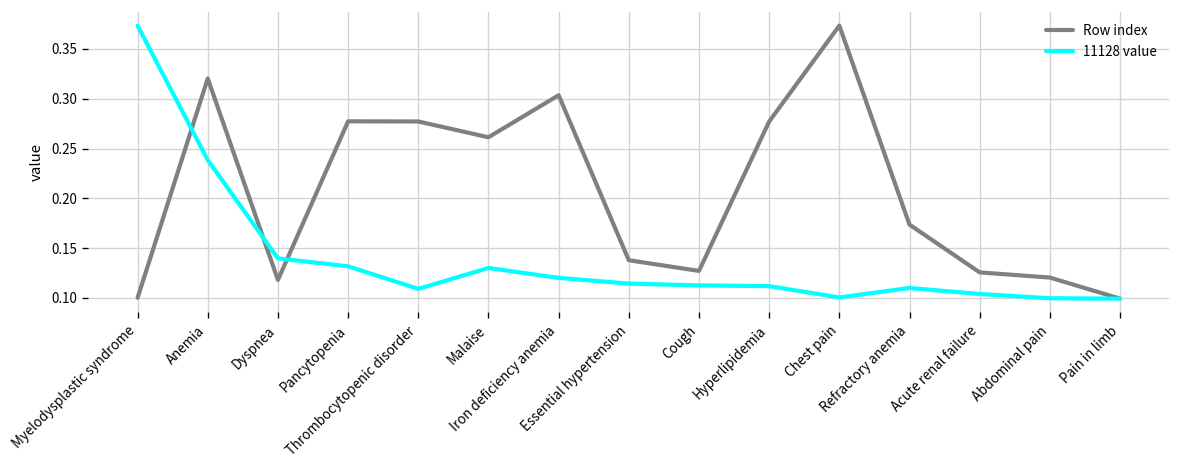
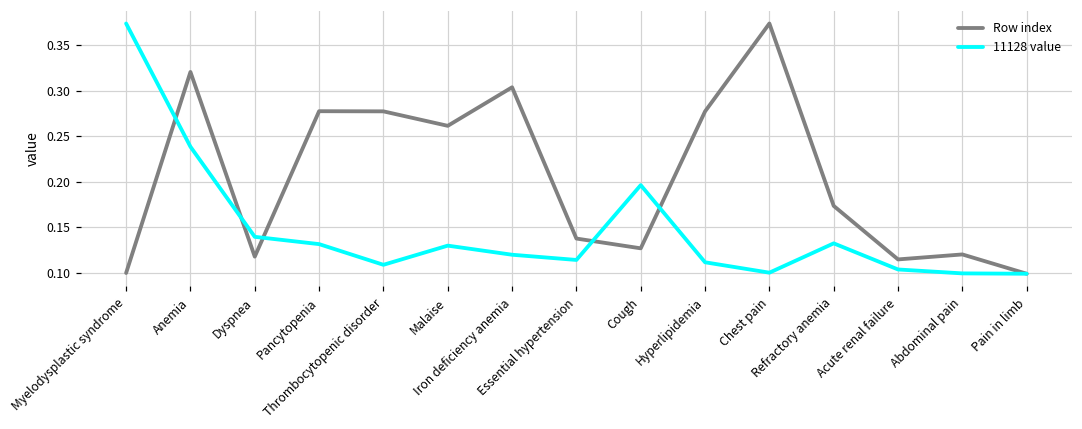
  {
    "Row index": {
      "Myelodysplastic syndrome": 0.10,
      "Anemia": 0.32,
      "Dyspnea": 0.12,
      "Pancytopenia": 0.28,
      "Thrombocytopenic disorder": 0.28,
      "Malaise": 0.26,
      "Iron deficiency anemia": 0.30,
      "Essential hypertension": 0.14,
      "Cough": 0.13,
      "Hyperlipidemia": 0.28,
      "Chest pain": 0.37,
      "Refractory anemia": 0.17,
-     "Acute renal failure": 0.13,
+     "Acute renal failure": 0.11,
      "Abdominal pain": 0.12
    },
    "11128 value": {
      "Myelodysplastic syndrome": 0.37,
      "Anemia": 0.24,
      "Dyspnea": 0.14,
      "Pancytopenia": 0.13,
      "Thrombocytopenic disorder": 0.11,
      "Malaise": 0.13,
      "Iron deficiency anemia": 0.12,
      "Essential hypertension": 0.11,
-     "Cough": 0.11,
+     "Cough": 0.20,
      "Hyperlipidemia": 0.11,
      "Chest pain": 0.10,
-     "Refractory anemia": 0.11,
+     "Refractory anemia": 0.13,
      "Acute renal failure": 0.10,
      "Abdominal pain": 0.10
    }
  }
